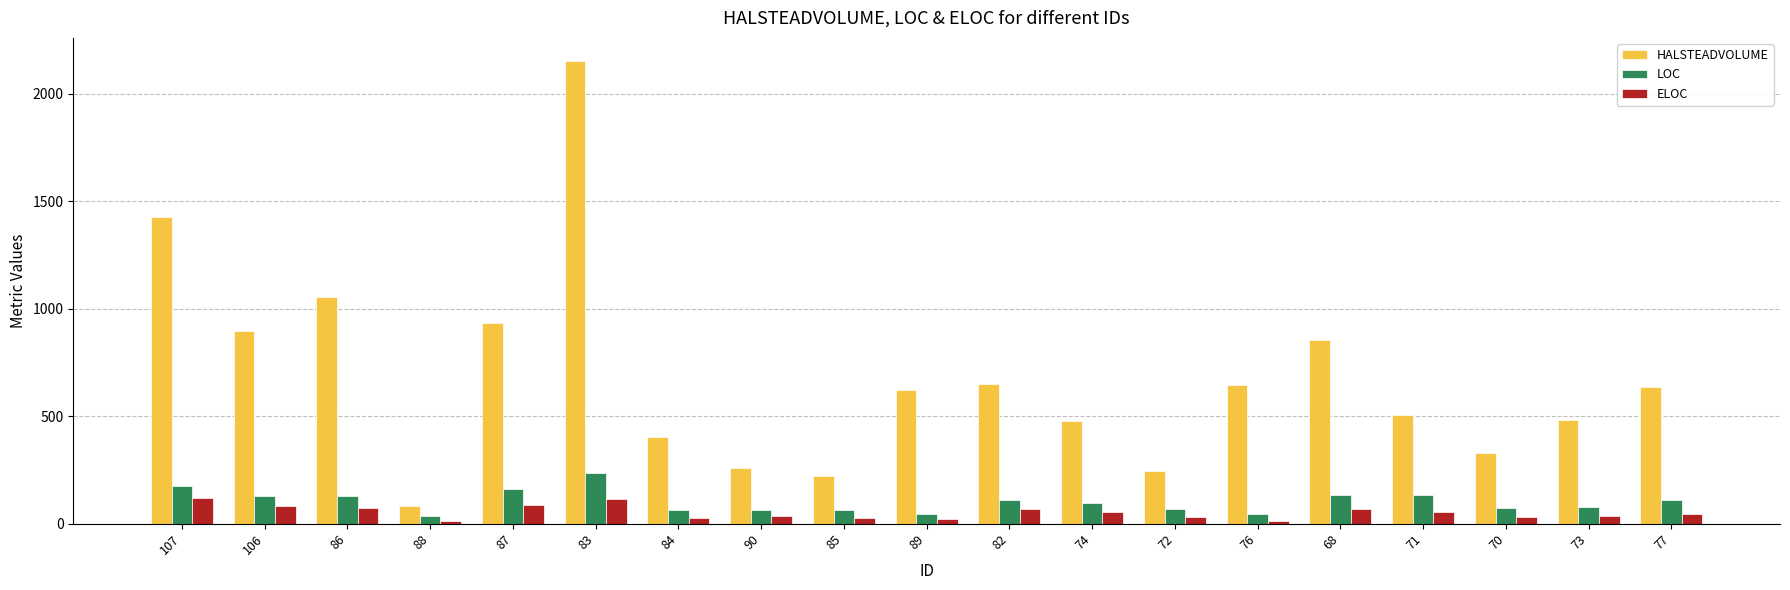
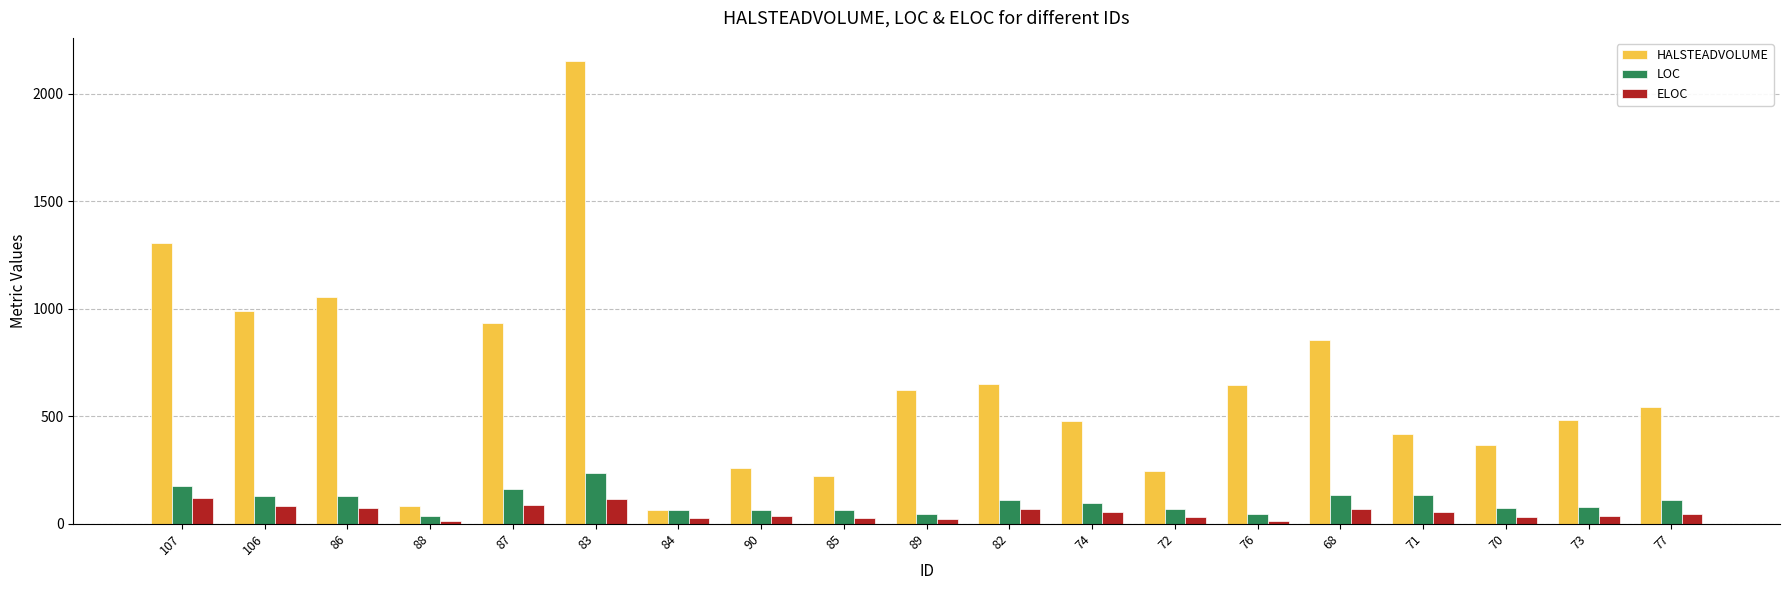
  {
    "HALSTEADVOLUME": {
-     "107": 1420,
-     "106": 900,
+     "107": 1310,
+     "106": 990,
      "86": 1060,
      "88": 80,
      "87": 930,
      "83": 2150,
-     "84": 410,
+     "84": 70,
      "90": 260,
      "85": 220,
      "89": 620,
      "82": 650,
      "74": 480,
      "72": 250,
      "76": 650,
      "68": 850,
-     "71": 500,
-     "70": 330,
+     "71": 420,
+     "70": 370,
      "73": 480,
-     "77": 640
+     "77": 540
    },
    "LOC": {
      "107": 180,
      "106": 130,
      "86": 130,
      "88": 40,
      "87": 160,
      "83": 240,
      "84": 60,
      "90": 60,
      "85": 60,
      "89": 50,
      "82": 110,
      "74": 100,
      "72": 70,
      "76": 50,
      "68": 130,
      "71": 140,
      "70": 70,
      "73": 80,
      "77": 110
    },
    "ELOC": {
      "107": 120,
      "106": 80,
      "86": 70,
      "87": 90,
      "83": 120,
      "84": 30,
      "90": 40,
      "85": 30,
      "89": 20,
      "82": 70,
      "74": 50,
      "72": 30,
      "76": 10,
      "68": 70,
      "71": 50,
      "70": 30,
      "73": 40,
      "77": 50
    }
  }
